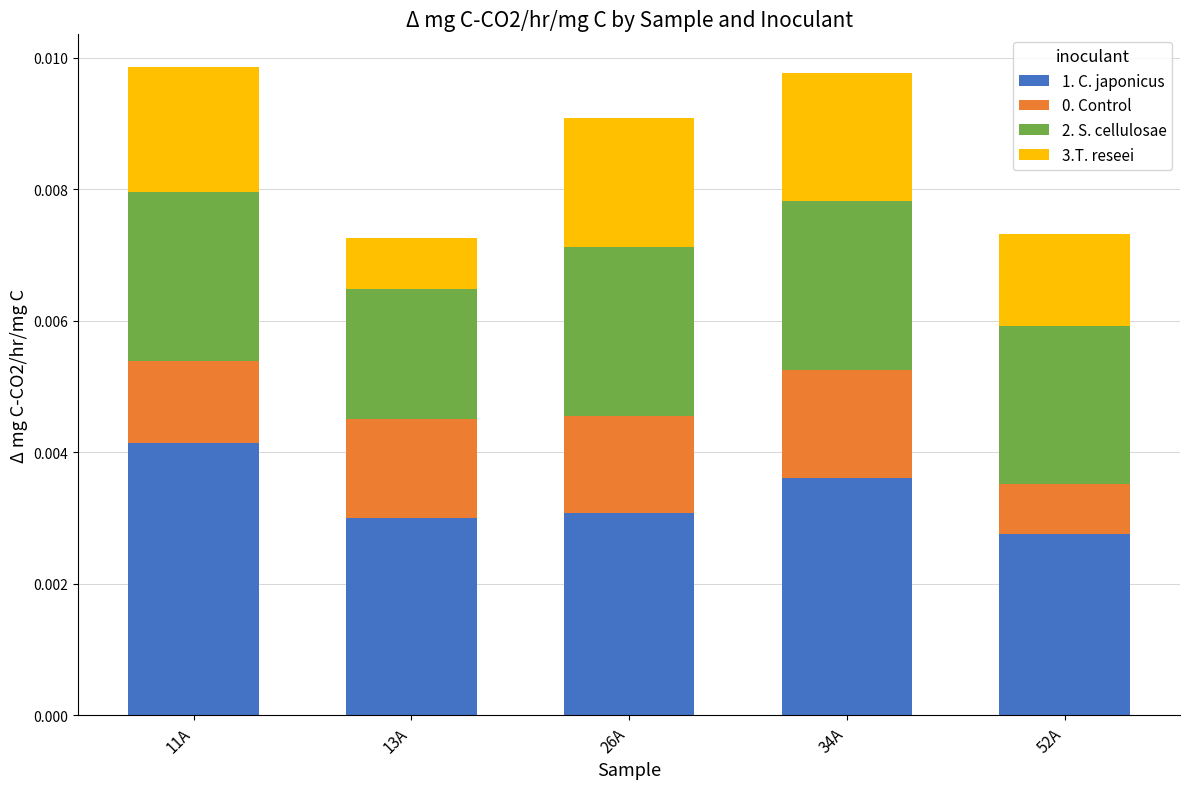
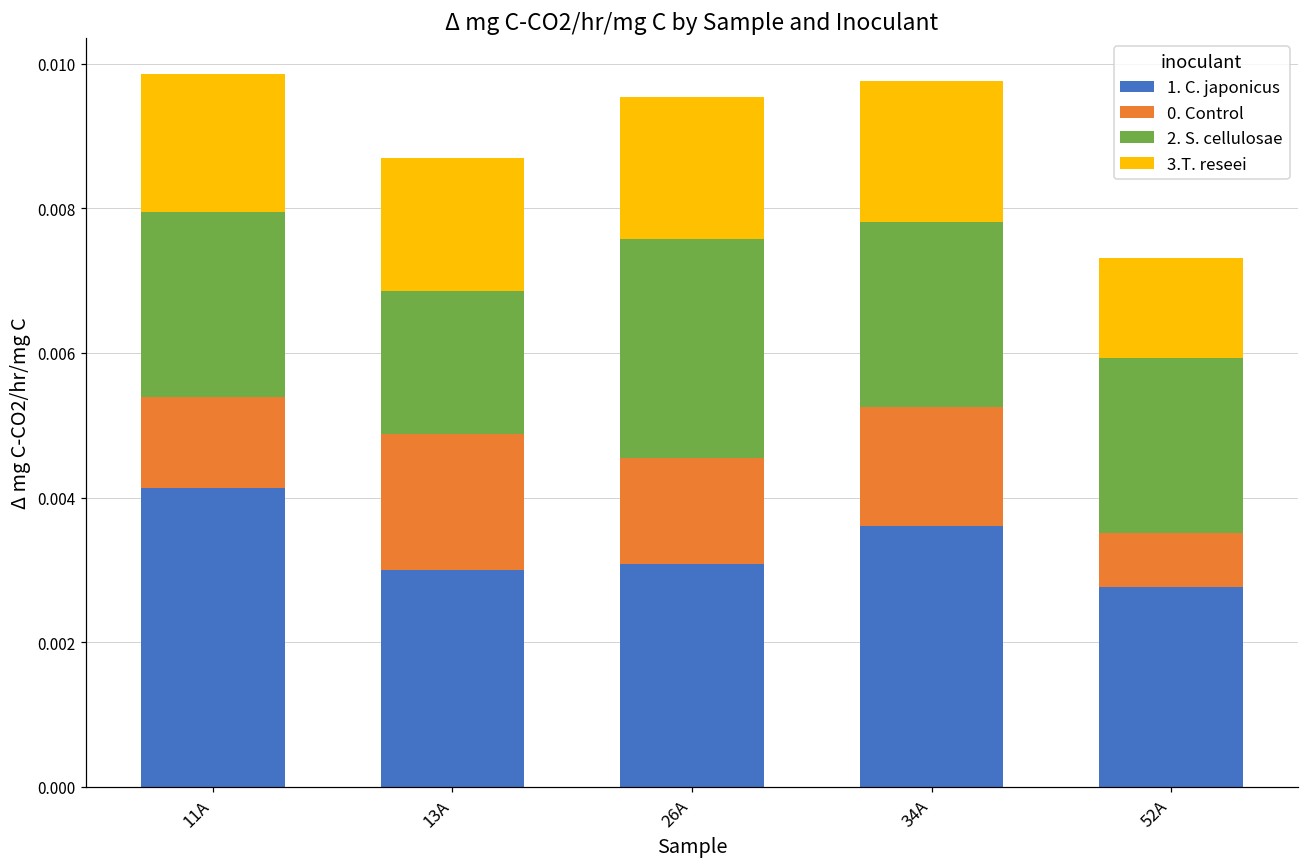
  {
    "1. C. japonicus": {
      "11A": 0.0041,
      "13A": 0.0030,
      "26A": 0.0031,
      "34A": 0.0036,
      "52A": 0.0028
    },
    "0. Control": {
      "11A": 0.0013,
-     "13A": 0.0015,
+     "13A": 0.0019,
      "26A": 0.0015,
      "34A": 0.0017,
      "52A": 0.0007
    },
    "2. S. cellulosae": {
      "11A": 0.0026,
      "13A": 0.0020,
-     "26A": 0.0026,
+     "26A": 0.0030,
      "34A": 0.0026,
      "52A": 0.0024
    },
    "3.T. reseei": {
      "11A": 0.0019,
-     "13A": 0.0008,
+     "13A": 0.0018,
      "26A": 0.0020,
      "34A": 0.0020,
      "52A": 0.0014
    }
  }
